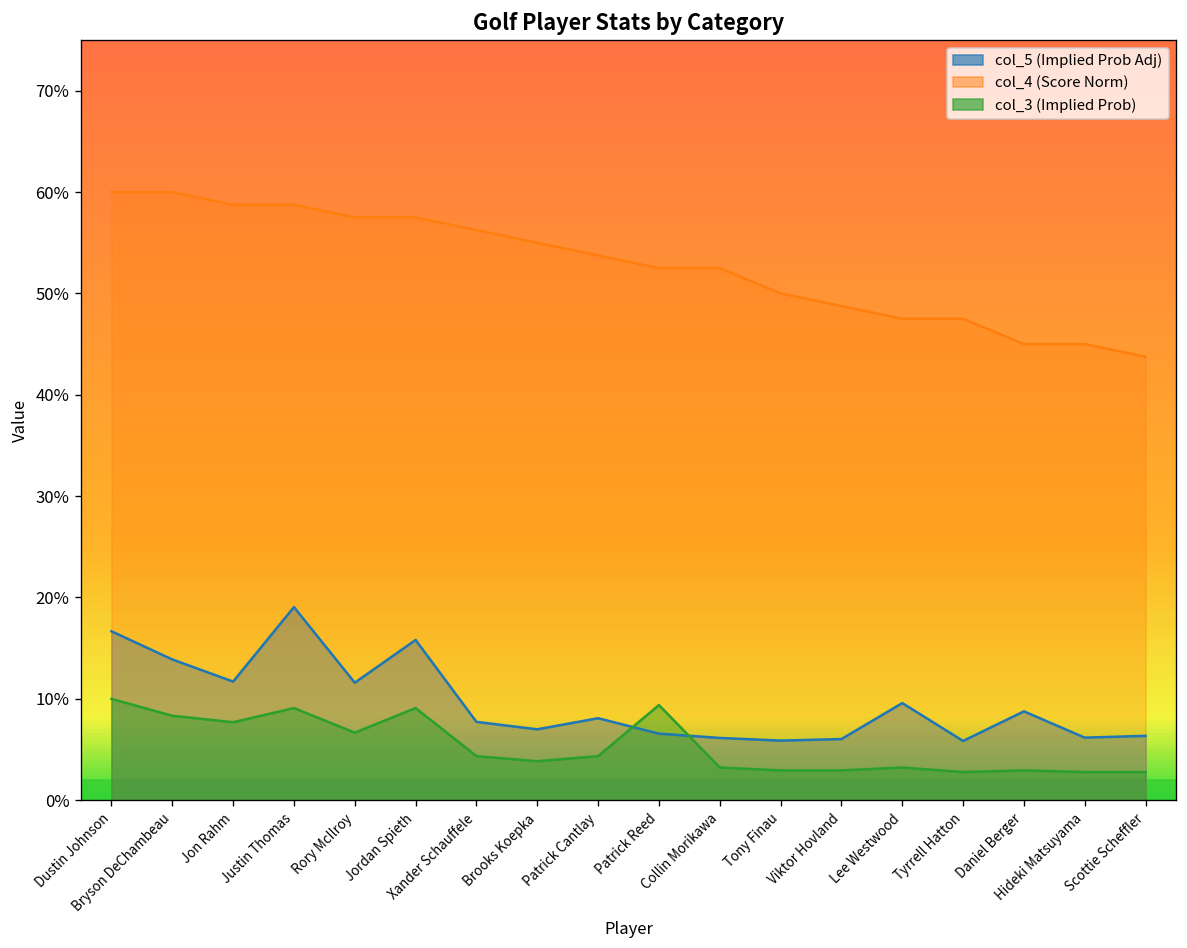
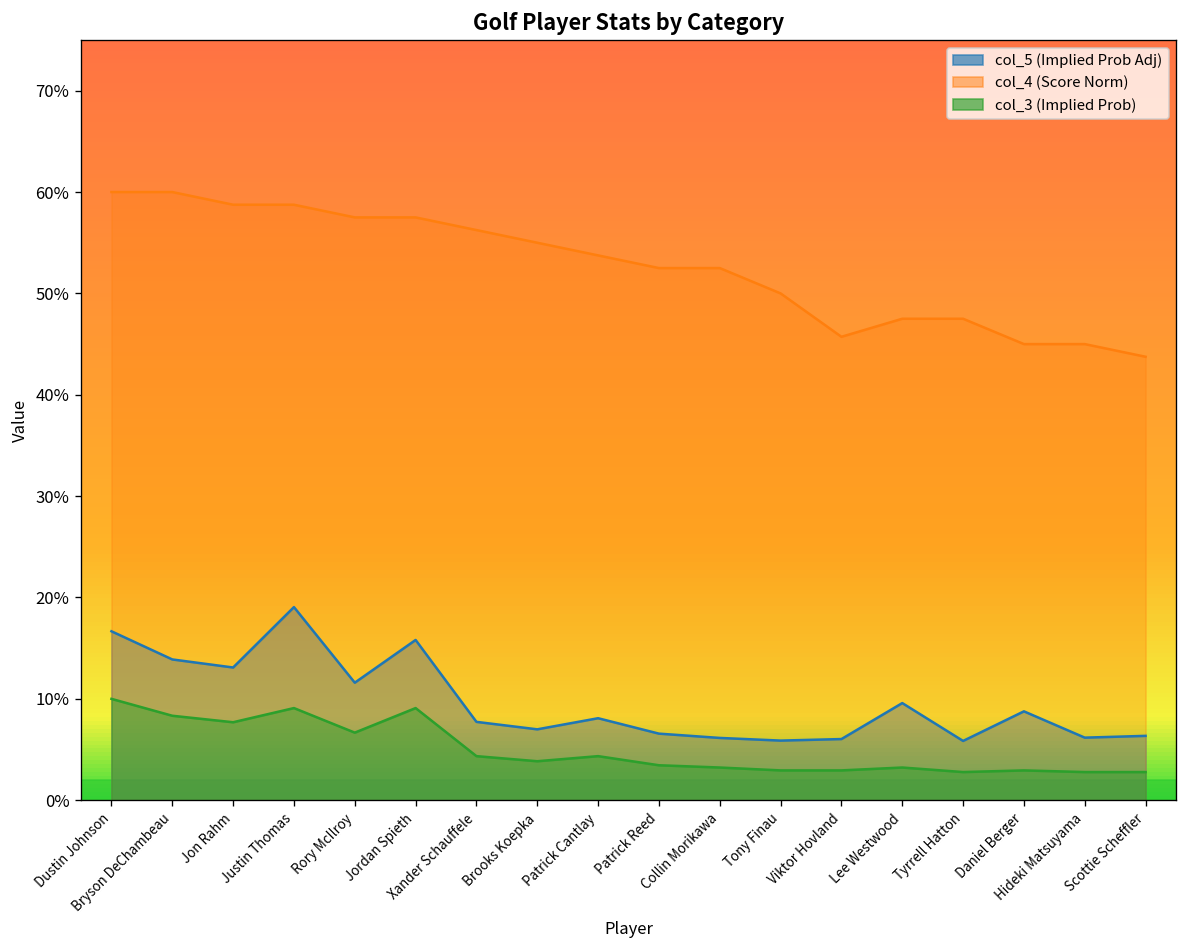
  {
    "col_5 (Implied Prob Adj)": {
      "Dustin Johnson": "17%",
      "Bryson DeChambeau": "14%",
-     "Jon Rahm": "12%",
+     "Jon Rahm": "13%",
      "Justin Thomas": "19%",
      "Rory McIlroy": "12%",
      "Jordan Spieth": "16%",
      "Xander Schauffele": "8%",
      "Brooks Koepka": "7%",
      "Patrick Cantlay": "8%",
      "Patrick Reed": "7%",
      "Collin Morikawa": "6%",
      "Tony Finau": "6%",
      "Viktor Hovland": "6%",
      "Lee Westwood": "10%",
      "Tyrrell Hatton": "6%",
      "Daniel Berger": "9%",
      "Hideki Matsuyama": "6%",
      "Scottie Scheffler": "6%"
    },
    "col_4 (Score Norm)": {
      "Dustin Johnson": "60%",
      "Bryson DeChambeau": "60%",
      "Jon Rahm": "59%",
      "Justin Thomas": "59%",
      "Rory McIlroy": "57%",
      "Jordan Spieth": "57%",
      "Xander Schauffele": "56%",
      "Brooks Koepka": "55%",
      "Patrick Cantlay": "54%",
      "Patrick Reed": "53%",
      "Collin Morikawa": "53%",
      "Tony Finau": "50%",
-     "Viktor Hovland": "49%",
+     "Viktor Hovland": "46%",
      "Lee Westwood": "48%",
      "Tyrrell Hatton": "48%",
      "Daniel Berger": "45%",
      "Hideki Matsuyama": "45%",
      "Scottie Scheffler": "44%"
    },
    "col_3 (Implied Prob)": {
      "Dustin Johnson": "10%",
      "Bryson DeChambeau": "8%",
      "Jon Rahm": "8%",
      "Justin Thomas": "9%",
      "Rory McIlroy": "7%",
      "Jordan Spieth": "9%",
      "Xander Schauffele": "4%",
      "Brooks Koepka": "4%",
      "Patrick Cantlay": "4%",
-     "Patrick Reed": "9%",
+     "Patrick Reed": "3%",
      "Collin Morikawa": "3%",
      "Tony Finau": "3%",
      "Viktor Hovland": "3%",
      "Lee Westwood": "3%",
      "Tyrrell Hatton": "3%",
      "Daniel Berger": "3%",
      "Hideki Matsuyama": "3%",
      "Scottie Scheffler": "3%"
    }
  }
